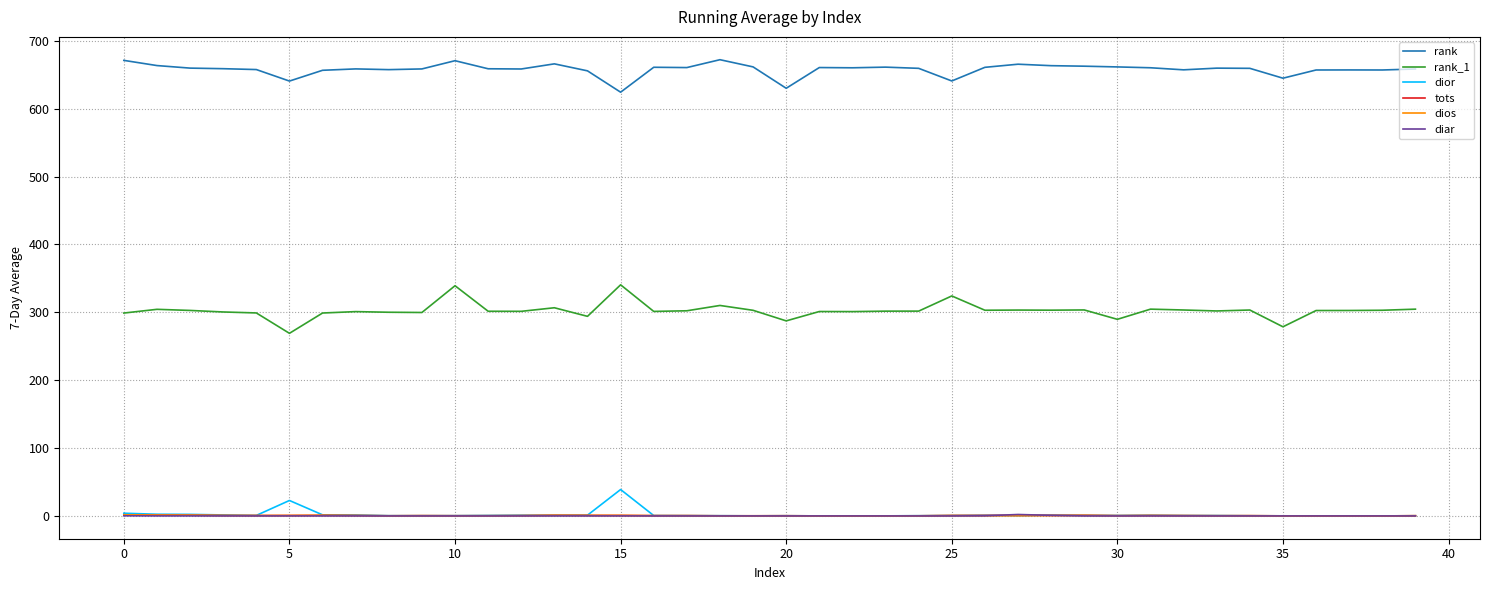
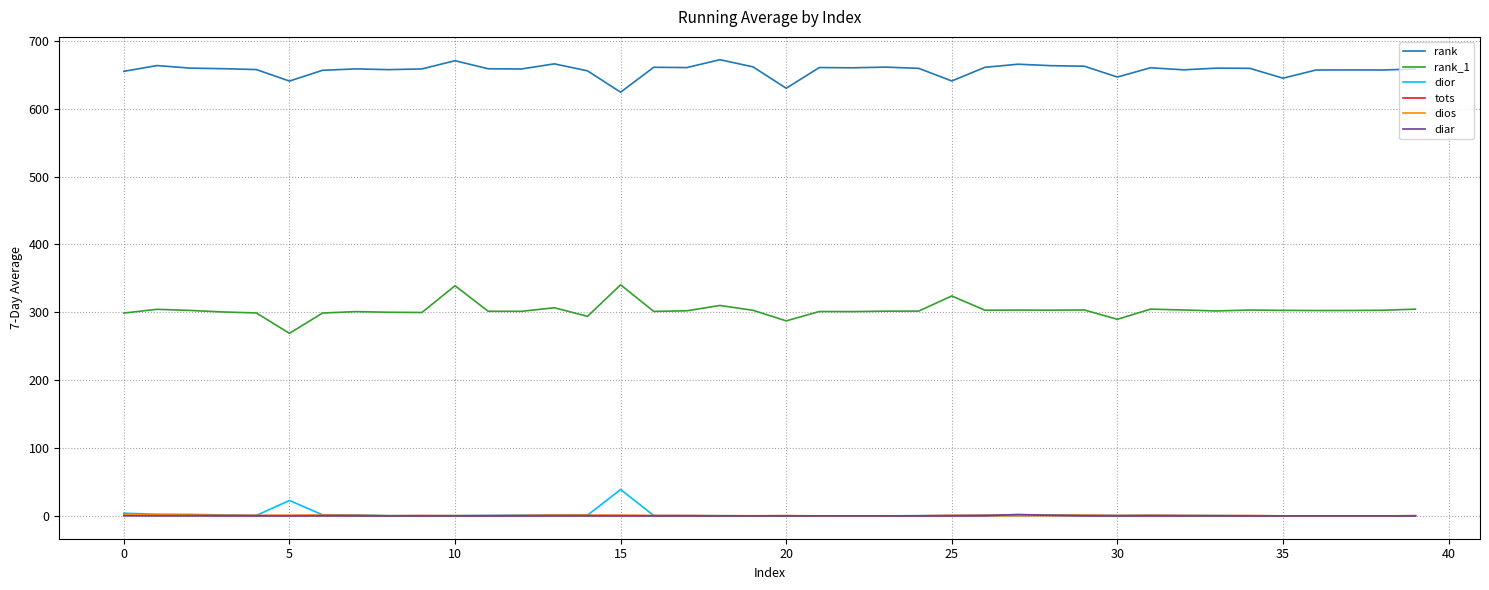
  {
    "rank": {
-     "0": 670,
+     "0": 650,
      "5": 640,
      "10": 670,
      "15": 620,
      "20": 630,
      "25": 640,
-     "30": 660,
+     "30": 650,
      "35": 640
    },
    "rank_1": {
      "0": 300,
      "5": 270,
      "10": 340,
      "15": 340,
      "20": 290,
      "25": 320,
      "30": 290,
-     "35": 280
+     "35": 300
    },
    "dior": {
      "5": 20,
      "15": 40
    }
  }
